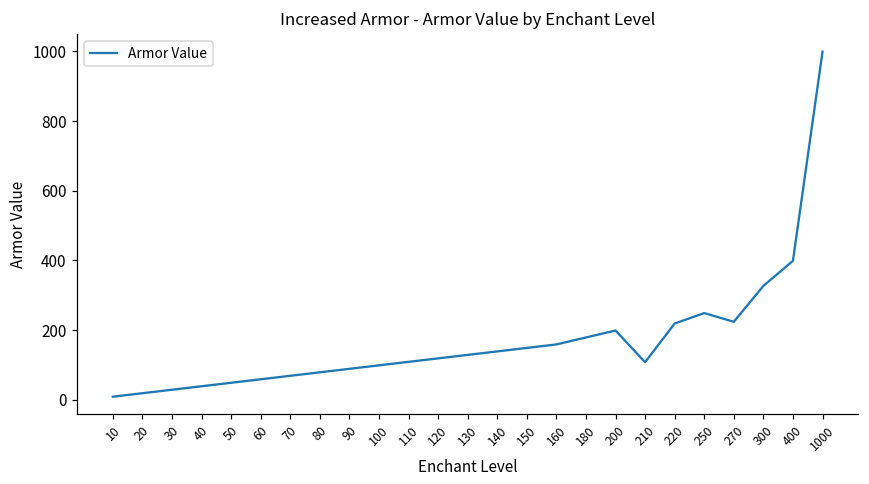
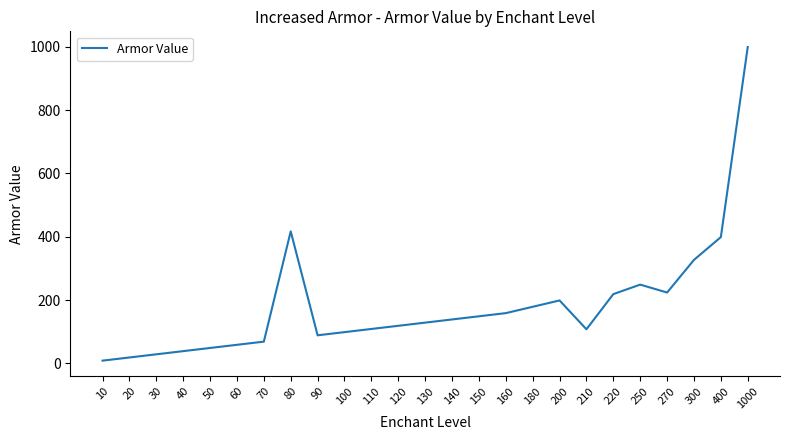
  {
    "10": 10,
    "20": 20,
    "30": 30,
    "40": 40,
    "50": 50,
    "60": 60,
    "70": 70,
-   "80": 80,
+   "80": 420,
    "90": 90,
    "100": 100,
    "110": 110,
    "120": 120,
    "130": 130,
    "140": 140,
    "150": 150,
    "160": 160,
    "180": 180,
    "200": 200,
    "210": 110,
    "220": 220,
    "250": 250,
    "270": 220,
    "300": 330,
    "400": 400,
    "1000": 1000
  }
